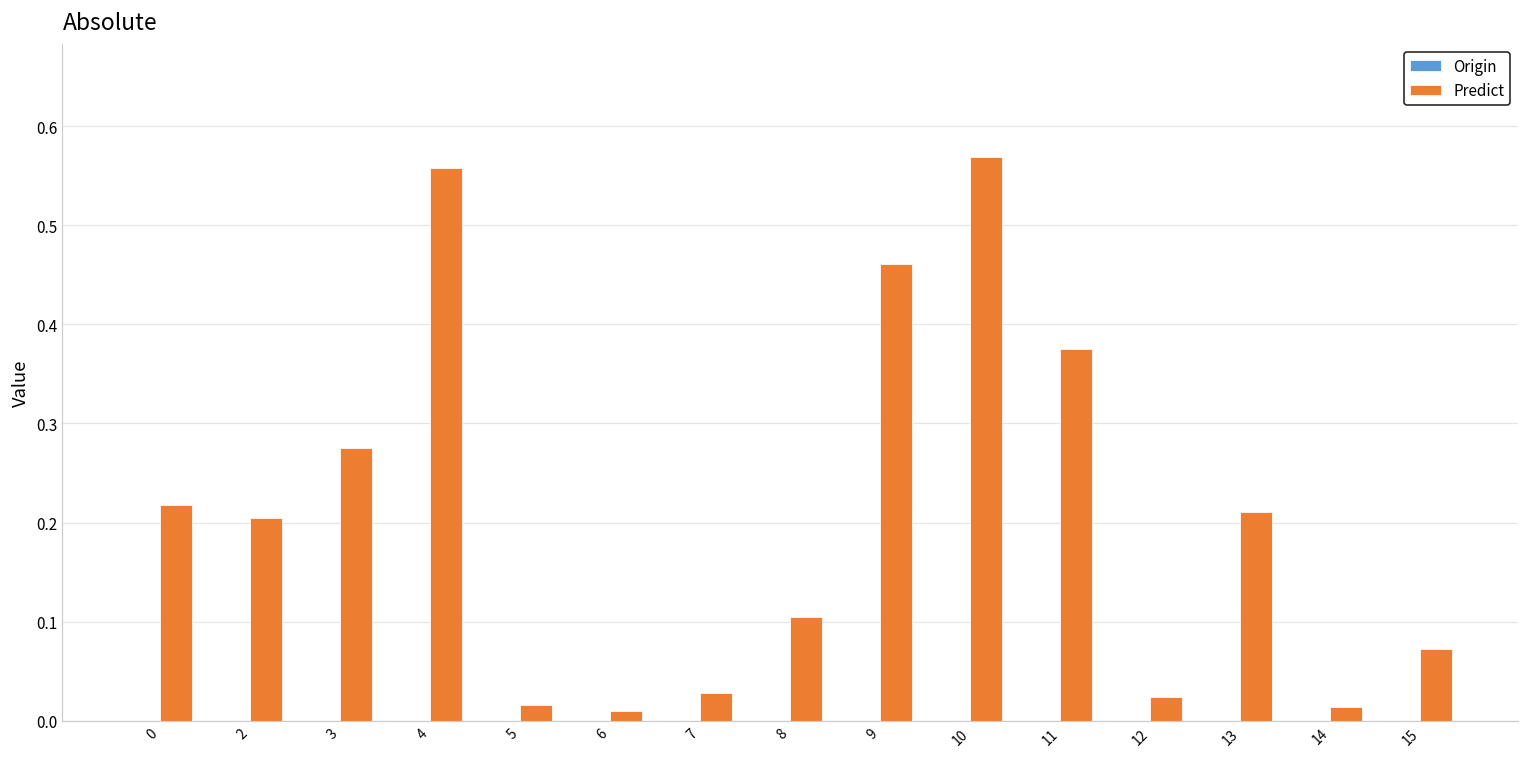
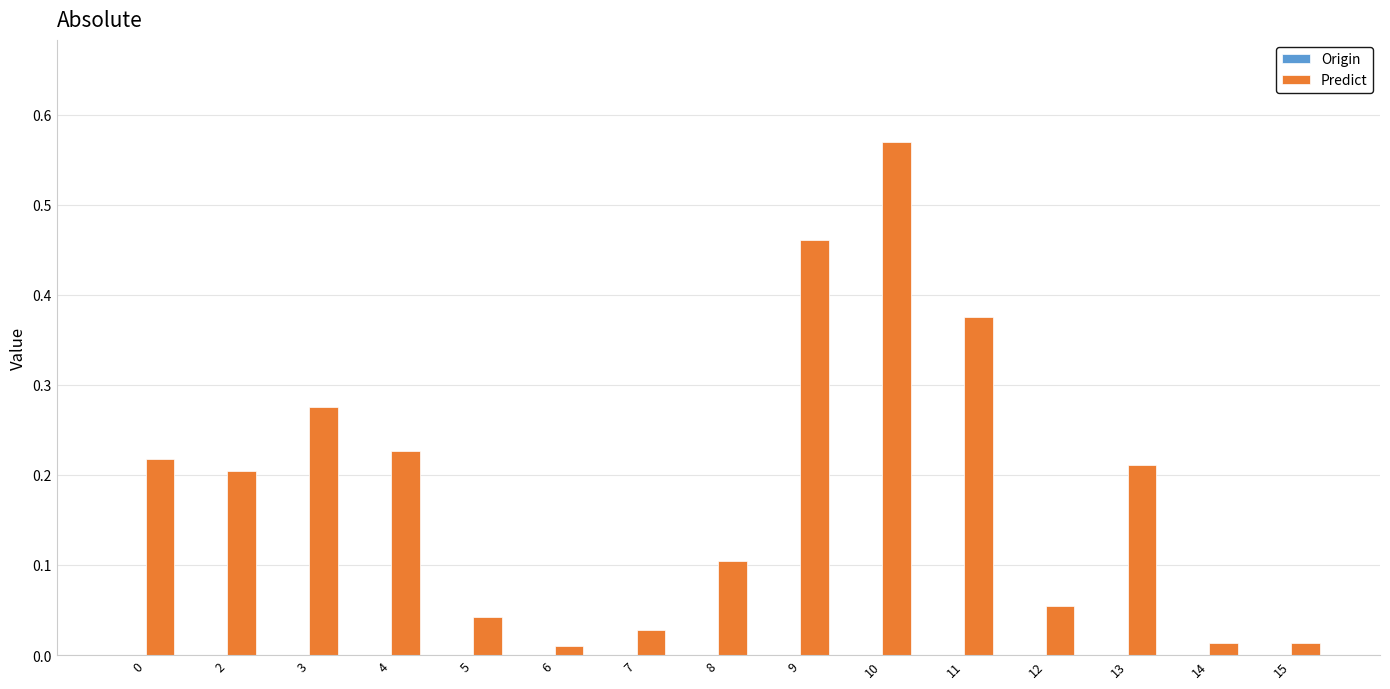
  {
    "Origin": {
      "0": 0.00,
      "2": 0.00,
      "3": 0.00,
      "4": 0.00,
      "5": 0.00,
      "6": 0.00,
      "7": 0.00,
      "8": 0.00,
      "9": 0.00,
      "10": 0.00,
      "11": 0.00,
      "12": 0.00,
      "13": 0.00,
      "14": 0.00,
      "15": 0.00
    },
    "Predict": {
      "0": 0.22,
      "2": 0.20,
      "3": 0.28,
-     "4": 0.56,
-     "5": 0.02,
+     "4": 0.23,
+     "5": 0.04,
      "6": 0.01,
      "7": 0.03,
      "8": 0.10,
      "9": 0.46,
      "10": 0.57,
      "11": 0.38,
-     "12": 0.02,
+     "12": 0.05,
      "13": 0.21,
      "14": 0.01,
-     "15": 0.07
+     "15": 0.01
    }
  }
